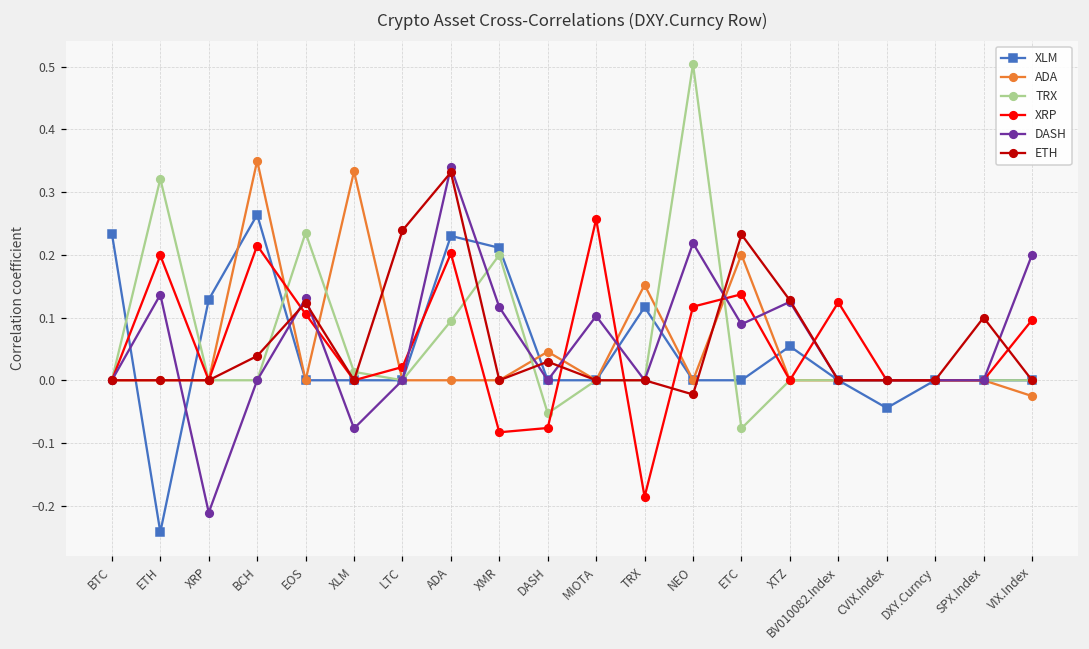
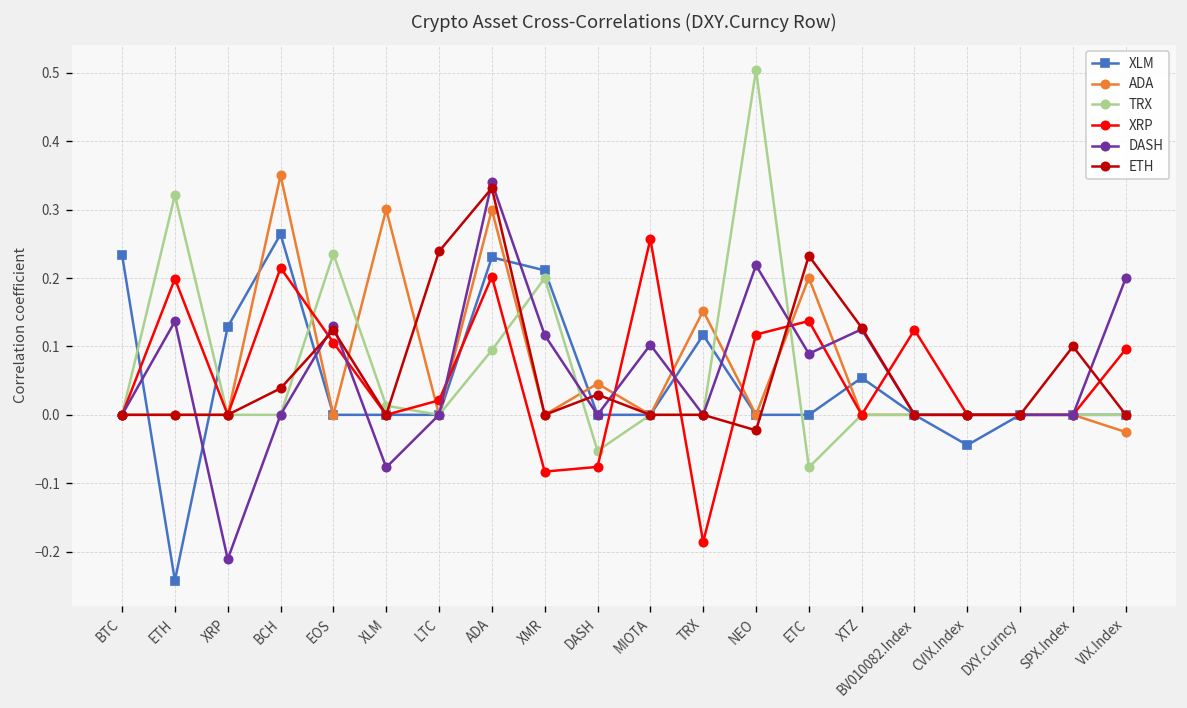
  {
    "XLM": {
      "BTC": 0.23,
      "ETH": -0.24,
      "XRP": 0.13,
      "BCH": 0.26,
      "ADA": 0.23,
      "XMR": 0.21,
      "TRX": 0.12,
      "ETC": 0.00,
      "XTZ": 0.05,
      "CVIX.Index": -0.04
    },
    "ADA": {
      "BCH": 0.35,
-     "XLM": 0.33,
-     "ADA": 0.0,
+     "XLM": 0.30,
+     "ADA": 0.3,
      "DASH": 0.05,
      "TRX": 0.15,
      "ETC": 0.20,
      "VIX.Index": -0.03
    },
    "TRX": {
      "ETH": 0.32,
      "EOS": 0.24,
      "XLM": 0.01,
      "ADA": 0.09,
      "XMR": 0.20,
      "DASH": -0.05,
      "NEO": 0.50,
      "ETC": -0.08
    },
    "XRP": {
      "ETH": 0.20,
      "BCH": 0.21,
      "EOS": 0.11,
      "LTC": 0.02,
      "ADA": 0.20,
      "XMR": -0.08,
      "DASH": -0.08,
      "MIOTA": 0.26,
      "TRX": -0.19,
      "NEO": 0.12,
      "ETC": 0.14,
      "BV010082.Index": 0.12,
      "VIX.Index": 0.10
    },
    "DASH": {
      "ETH": 0.14,
      "XRP": -0.21,
      "EOS": 0.13,
      "XLM": -0.08,
      "ADA": 0.34,
      "XMR": 0.12,
      "MIOTA": 0.10,
      "NEO": 0.22,
      "ETC": 0.09,
      "VIX.Index": 0.20
    },
    "ETH": {
      "BCH": 0.04,
      "EOS": 0.12,
      "LTC": 0.24,
      "ADA": 0.33,
      "DASH": 0.03,
      "NEO": -0.02,
      "ETC": 0.23,
      "SPX.Index": 0.10
    }
  }
